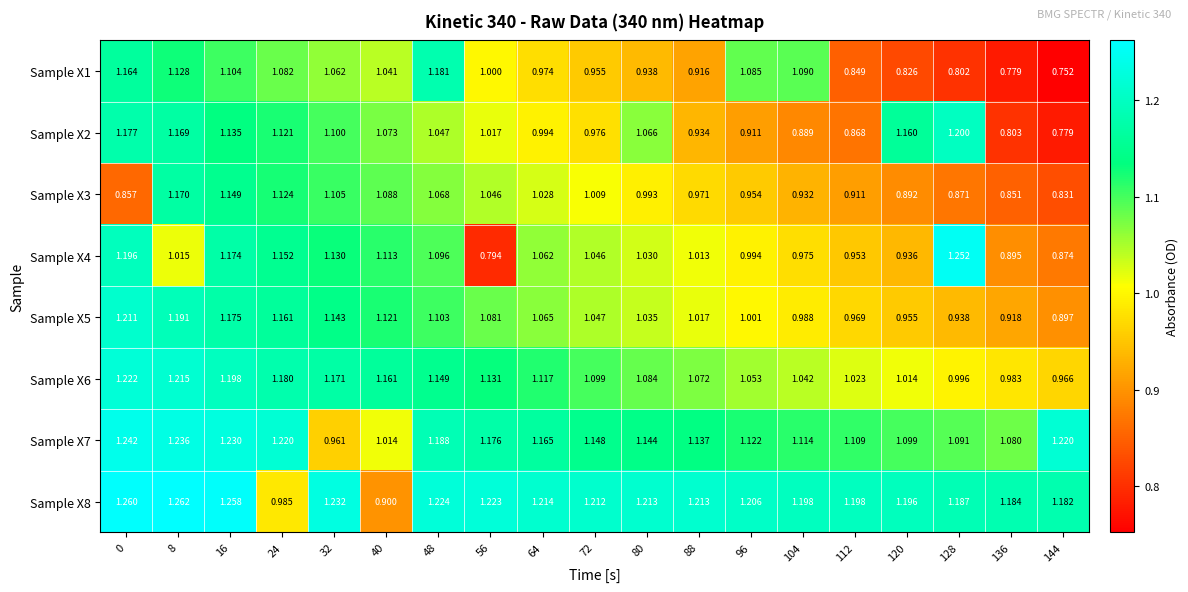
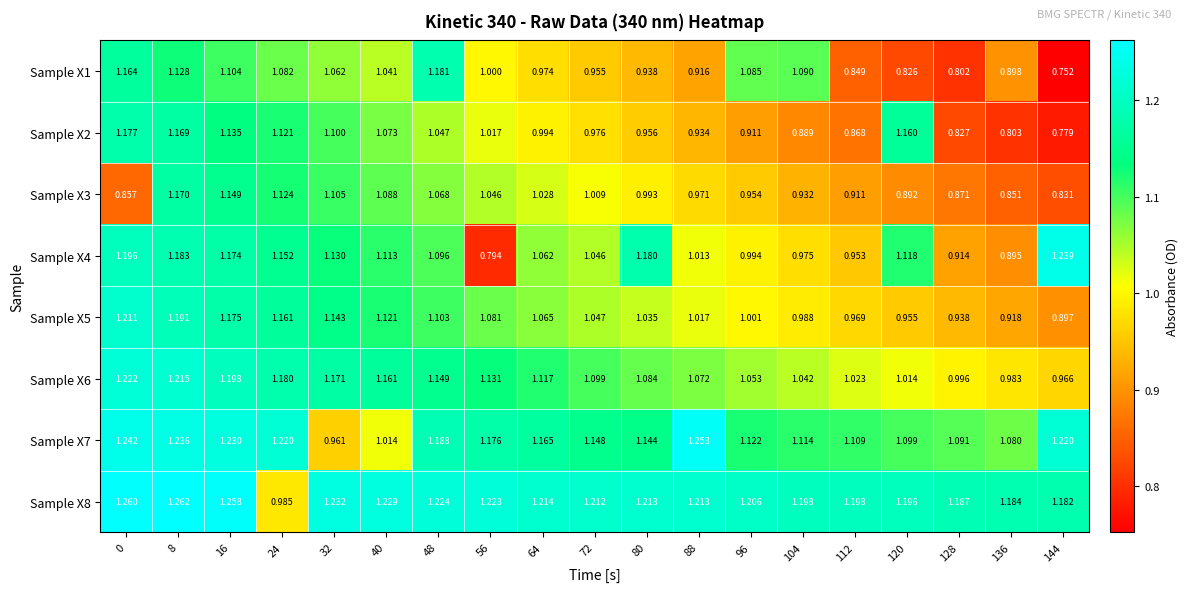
  {
    "Sample X1": {
      "0": 1.164,
      "8": 1.128,
      "16": 1.104,
      "24": 1.082,
      "32": 1.062,
      "40": 1.041,
      "48": 1.181,
      "56": 1.000,
      "64": 0.974,
      "72": 0.955,
      "80": 0.938,
      "88": 0.916,
      "96": 1.085,
      "104": 1.090,
      "112": 0.849,
      "120": 0.826,
      "128": 0.802,
-     "136": 0.779,
+     "136": 0.898,
      "144": 0.752
    },
    "Sample X2": {
      "0": 1.177,
      "8": 1.169,
      "16": 1.135,
      "24": 1.121,
      "32": 1.100,
      "40": 1.073,
      "48": 1.047,
      "56": 1.017,
      "64": 0.994,
      "72": 0.976,
-     "80": 1.066,
+     "80": 0.956,
      "88": 0.934,
      "96": 0.911,
      "104": 0.889,
      "112": 0.868,
      "120": 1.160,
-     "128": 1.200,
+     "128": 0.827,
      "136": 0.803,
      "144": 0.779
    },
    "Sample X3": {
      "0": 0.857,
      "8": 1.170,
      "16": 1.149,
      "24": 1.124,
      "32": 1.105,
      "40": 1.088,
      "48": 1.068,
      "56": 1.046,
      "64": 1.028,
      "72": 1.009,
      "80": 0.993,
      "88": 0.971,
      "96": 0.954,
      "104": 0.932,
      "112": 0.911,
      "120": 0.892,
      "128": 0.871,
      "136": 0.851,
      "144": 0.831
    },
    "Sample X4": {
      "0": 1.196,
-     "8": 1.015,
+     "8": 1.183,
      "16": 1.174,
      "24": 1.152,
      "32": 1.130,
      "40": 1.113,
      "48": 1.096,
      "56": 0.794,
      "64": 1.062,
      "72": 1.046,
-     "80": 1.030,
+     "80": 1.180,
      "88": 1.013,
      "96": 0.994,
      "104": 0.975,
      "112": 0.953,
-     "120": 0.936,
-     "128": 1.252,
+     "120": 1.118,
+     "128": 0.914,
      "136": 0.895,
-     "144": 0.874
+     "144": 1.239
    },
    "Sample X5": {
      "0": 1.211,
      "8": 1.191,
      "16": 1.175,
      "24": 1.161,
      "32": 1.143,
      "40": 1.121,
      "48": 1.103,
      "56": 1.081,
      "64": 1.065,
      "72": 1.047,
      "80": 1.035,
      "88": 1.017,
      "96": 1.001,
      "104": 0.988,
      "112": 0.969,
      "120": 0.955,
      "128": 0.938,
      "136": 0.918,
      "144": 0.897
    },
    "Sample X6": {
      "0": 1.222,
      "8": 1.215,
      "16": 1.198,
      "24": 1.180,
      "32": 1.171,
      "40": 1.161,
      "48": 1.149,
      "56": 1.131,
      "64": 1.117,
      "72": 1.099,
      "80": 1.084,
      "88": 1.072,
      "96": 1.053,
      "104": 1.042,
      "112": 1.023,
      "120": 1.014,
      "128": 0.996,
      "136": 0.983,
      "144": 0.966
    },
    "Sample X7": {
      "0": 1.242,
      "8": 1.236,
      "16": 1.230,
      "24": 1.220,
      "32": 0.961,
      "40": 1.014,
      "48": 1.188,
      "56": 1.176,
      "64": 1.165,
      "72": 1.148,
      "80": 1.144,
-     "88": 1.137,
+     "88": 1.253,
      "96": 1.122,
      "104": 1.114,
      "112": 1.109,
      "120": 1.099,
      "128": 1.091,
      "136": 1.080,
      "144": 1.220
    },
    "Sample X8": {
      "0": 1.260,
      "8": 1.262,
      "16": 1.258,
      "24": 0.985,
      "32": 1.232,
-     "40": 0.900,
+     "40": 1.229,
      "48": 1.224,
      "56": 1.223,
      "64": 1.214,
      "72": 1.212,
      "80": 1.213,
      "88": 1.213,
      "96": 1.206,
      "104": 1.198,
      "112": 1.198,
      "120": 1.196,
      "128": 1.187,
      "136": 1.184,
      "144": 1.182
    }
  }
